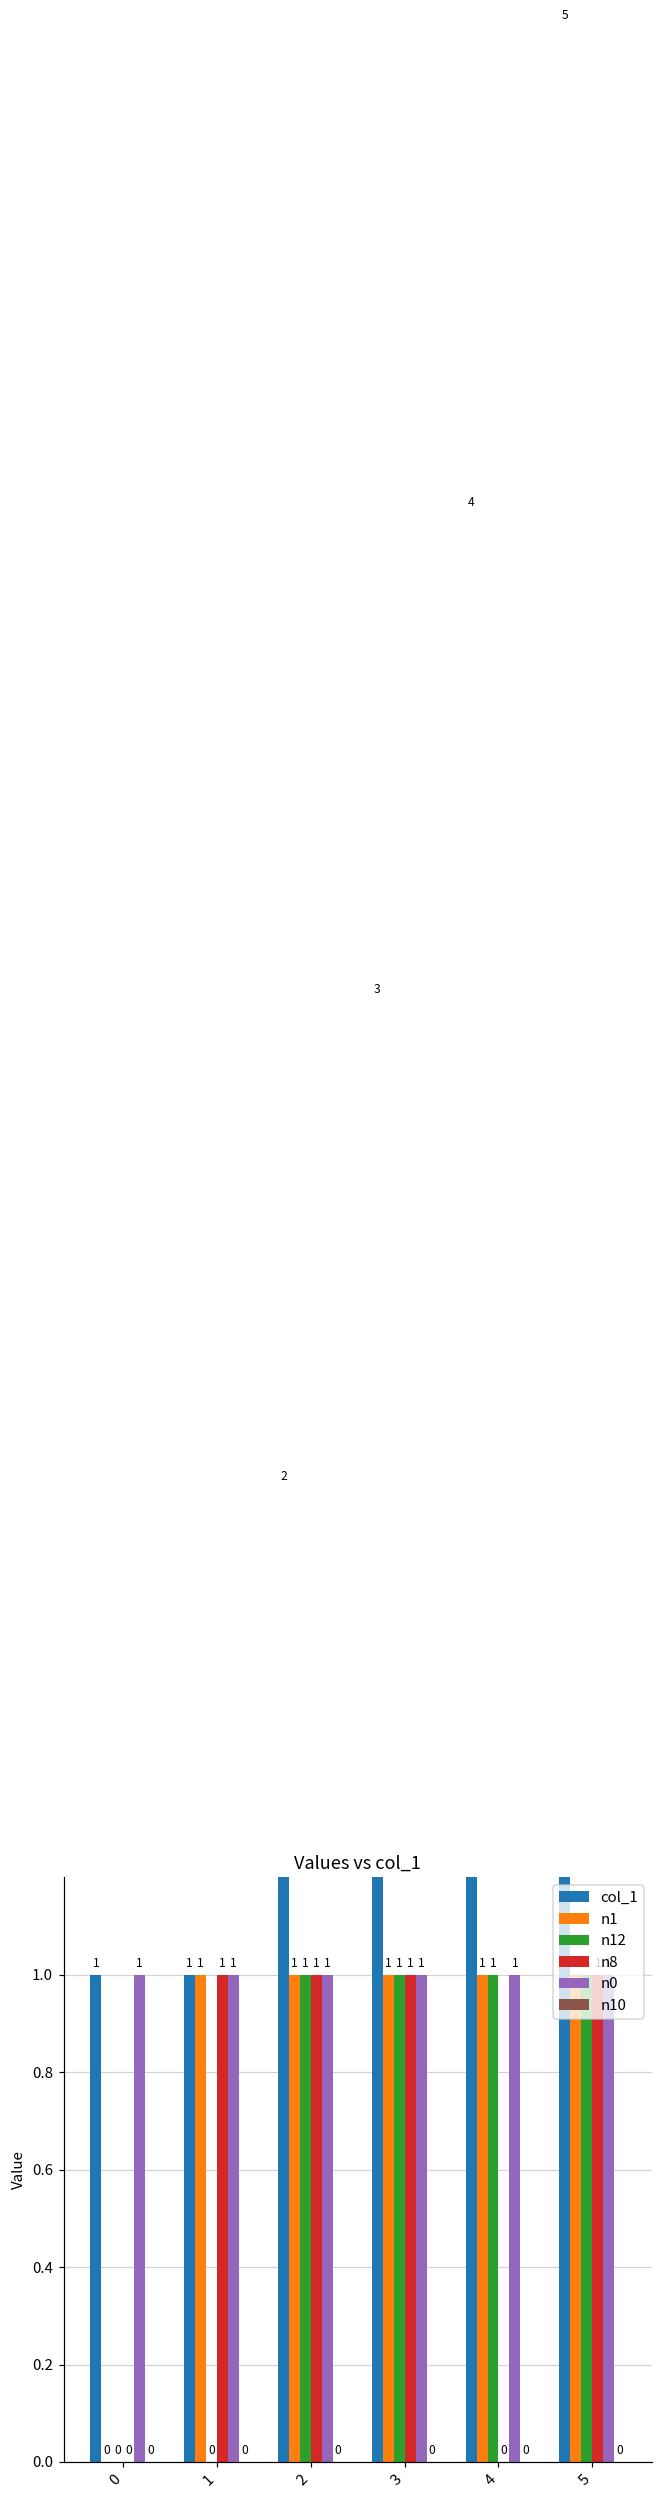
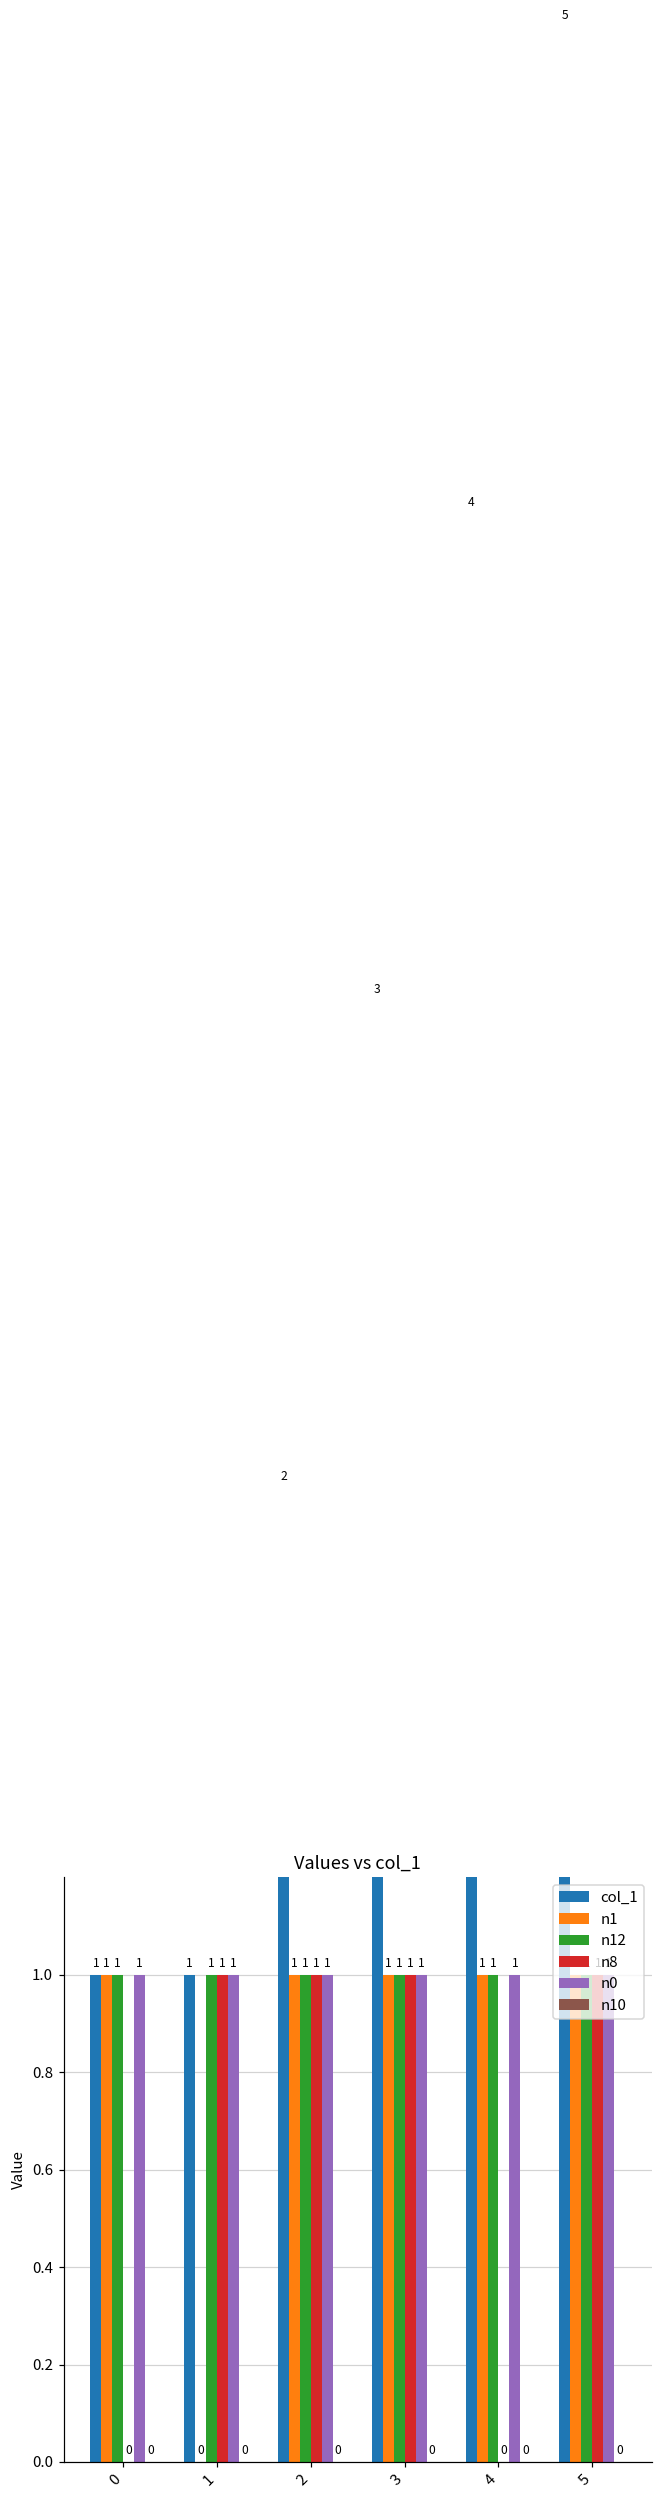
  {
    "col_1": {
      "0": 1,
      "1": 1
    },
    "n1": {
-     "0": 0,
-     "1": 1,
+     "0": 1,
+     "1": 0,
      "2": 1,
      "3": 1,
      "4": 1
    },
    "n12": {
-     "0": 0,
-     "1": 0,
+     "0": 1,
+     "1": 1,
      "2": 1,
      "3": 1,
      "4": 1
    },
    "n8": {
      "0": 0,
      "1": 1,
      "2": 1,
      "3": 1,
      "4": 0
    },
    "n0": {
      "0": 1,
      "1": 1,
      "2": 1,
      "3": 1,
      "4": 1
    },
    "n10": {
      "0": 0,
      "1": 0,
      "2": 0,
      "3": 0,
      "4": 0,
      "5": 0
    }
  }
